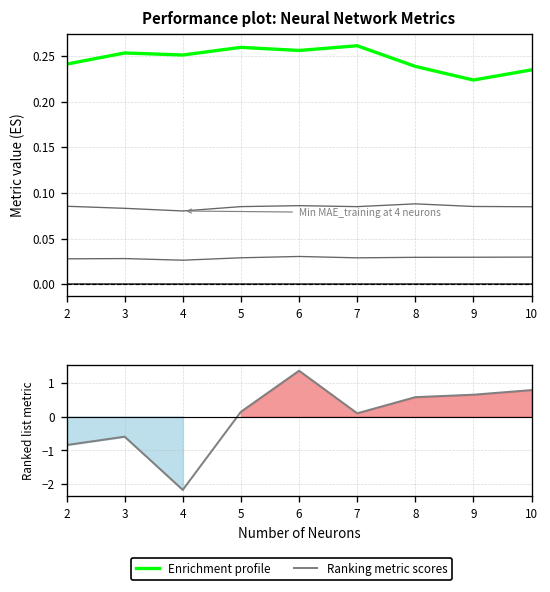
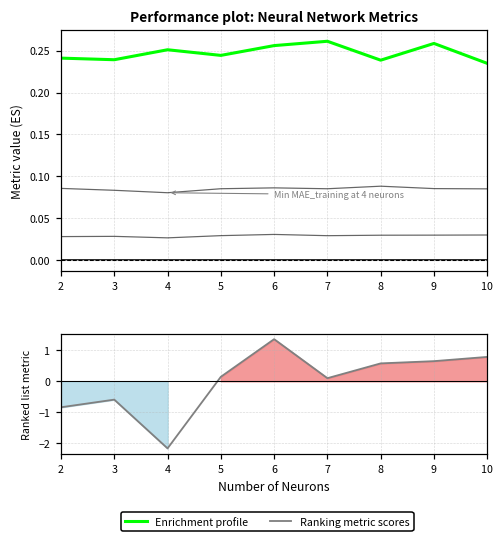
  {
    "Performance plot: Neural Network Metrics": {
      "Enrichment profile": {
        "2": 0.24,
-       "3": 0.25,
+       "3": 0.24,
        "4": 0.25,
-       "5": 0.26,
+       "5": 0.24,
        "6": 0.26,
        "7": 0.26,
        "8": 0.24,
-       "9": 0.22,
+       "9": 0.26,
        "10": 0.23
      }
    }
  }
